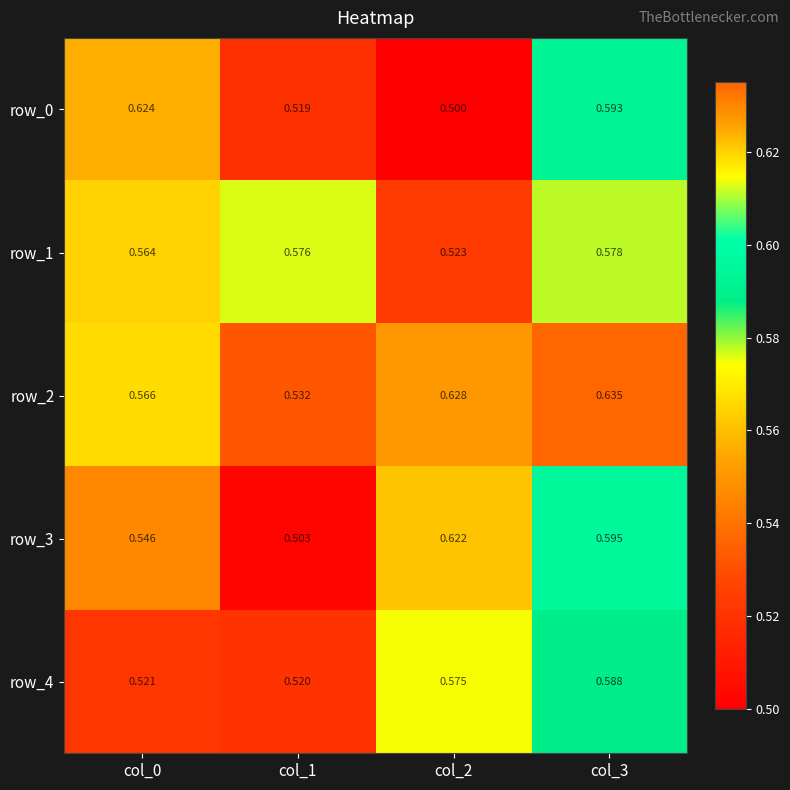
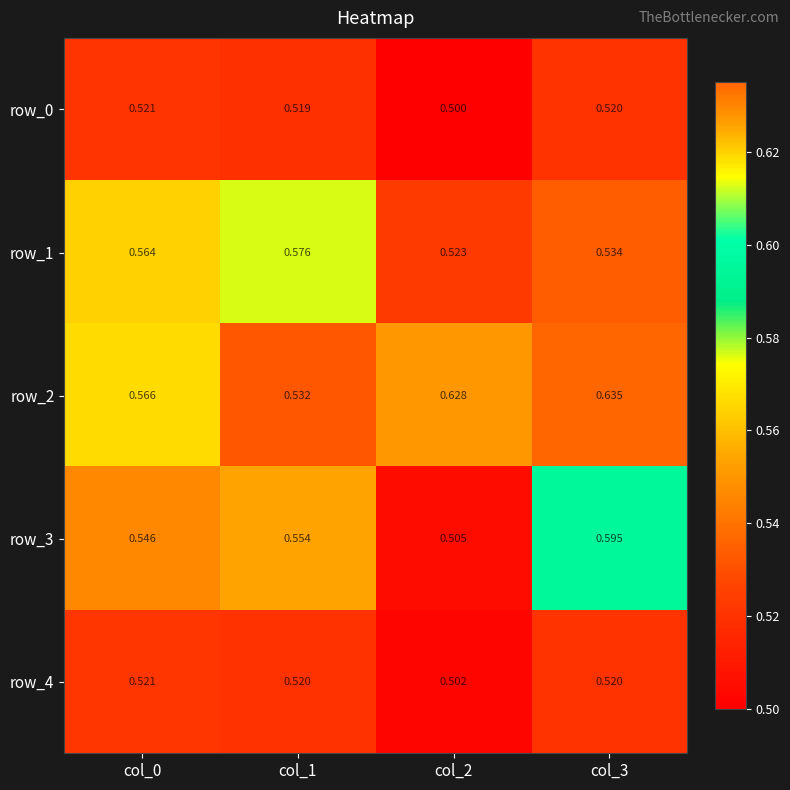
  {
    "row_0": {
-     "col_0": 0.624,
+     "col_0": 0.521,
      "col_1": 0.519,
      "col_2": 0.500,
-     "col_3": 0.593
+     "col_3": 0.520
    },
    "row_1": {
      "col_0": 0.564,
      "col_1": 0.576,
      "col_2": 0.523,
-     "col_3": 0.578
+     "col_3": 0.534
    },
    "row_2": {
      "col_0": 0.566,
      "col_1": 0.532,
      "col_2": 0.628,
      "col_3": 0.635
    },
    "row_3": {
      "col_0": 0.546,
-     "col_1": 0.503,
-     "col_2": 0.622,
+     "col_1": 0.554,
+     "col_2": 0.505,
      "col_3": 0.595
    },
    "row_4": {
      "col_0": 0.521,
      "col_1": 0.520,
-     "col_2": 0.575,
-     "col_3": 0.588
+     "col_2": 0.502,
+     "col_3": 0.520
    }
  }
